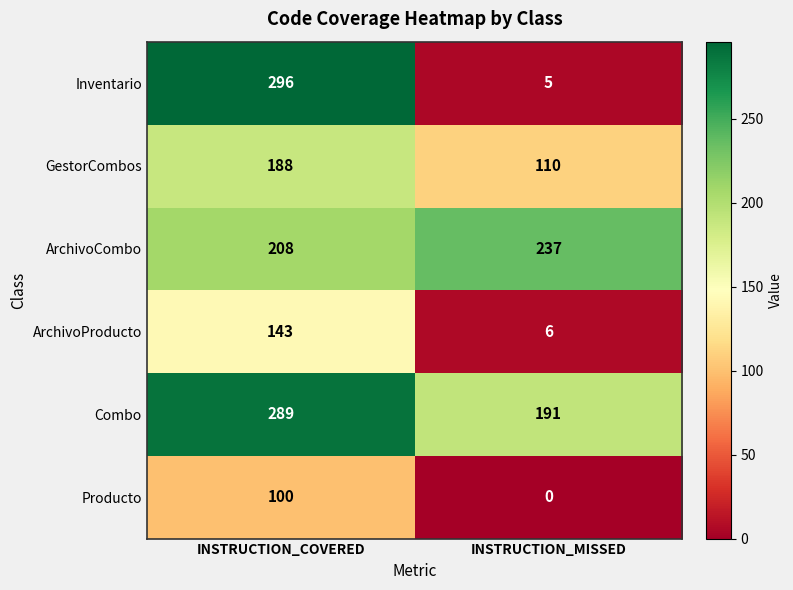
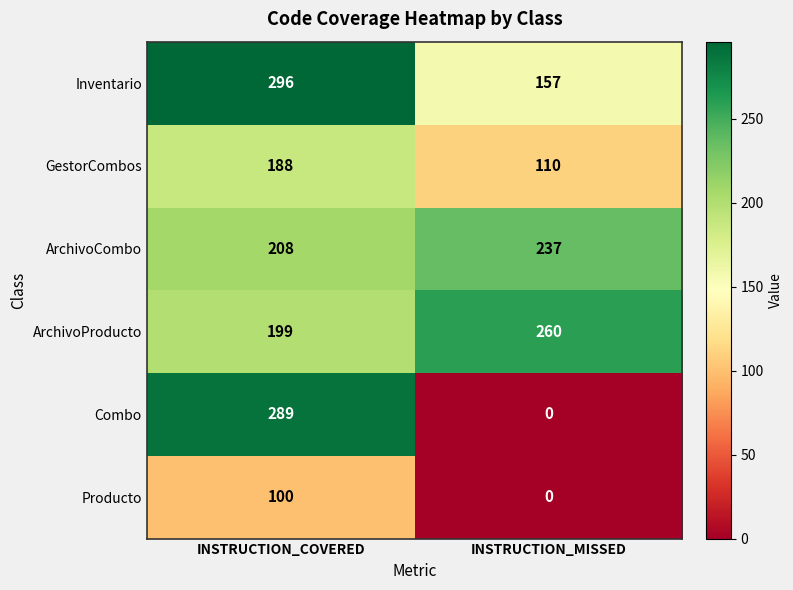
  {
    "Inventario": {
      "INSTRUCTION_COVERED": 296,
-     "INSTRUCTION_MISSED": 5
+     "INSTRUCTION_MISSED": 157
    },
    "GestorCombos": {
      "INSTRUCTION_COVERED": 188,
      "INSTRUCTION_MISSED": 110
    },
    "ArchivoCombo": {
      "INSTRUCTION_COVERED": 208,
      "INSTRUCTION_MISSED": 237
    },
    "ArchivoProducto": {
-     "INSTRUCTION_COVERED": 143,
-     "INSTRUCTION_MISSED": 6
+     "INSTRUCTION_COVERED": 199,
+     "INSTRUCTION_MISSED": 260
    },
    "Combo": {
      "INSTRUCTION_COVERED": 289,
-     "INSTRUCTION_MISSED": 191
+     "INSTRUCTION_MISSED": 0
    },
    "Producto": {
      "INSTRUCTION_COVERED": 100,
      "INSTRUCTION_MISSED": 0
    }
  }
